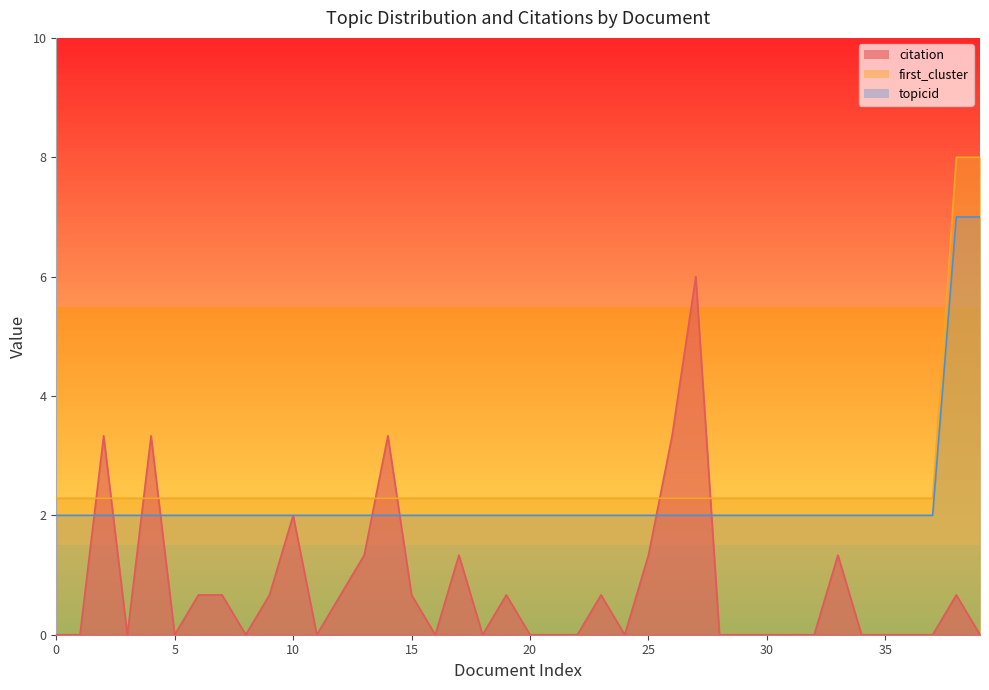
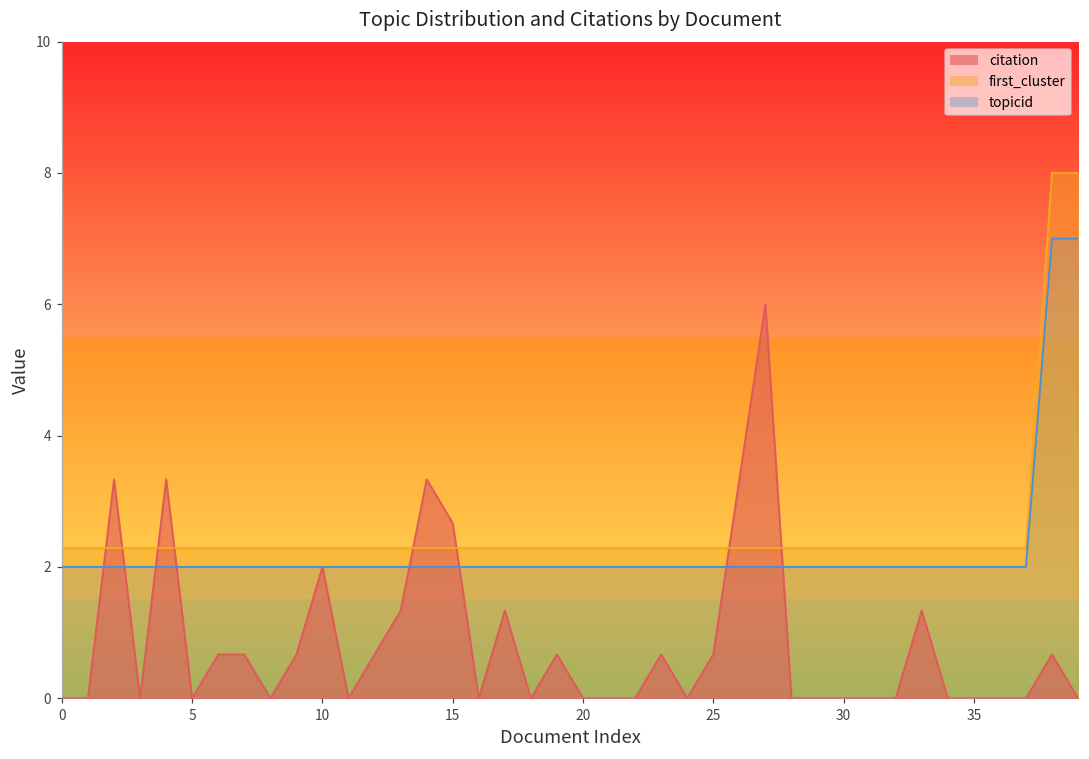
  {
    "citation": {
      "0": 0.0,
      "5": 0.0,
-     "15": 0.7,
+     "15": 2.7,
      "20": 0.0,
-     "25": 1.3,
+     "25": 0.7,
      "30": 0.0,
      "35": 0.0
    },
    "first_cluster": {
      "0": 2.3,
      "5": 2.3,
      "10": 2.3,
      "15": 2.3,
      "20": 2.3,
      "25": 2.3,
      "30": 2.3,
      "35": 2.3
    },
    "topicid": {
      "0": 2.0,
      "5": 2.0,
      "15": 2.0,
      "20": 2.0,
      "25": 2.0,
      "30": 2.0,
      "35": 2.0
    }
  }
